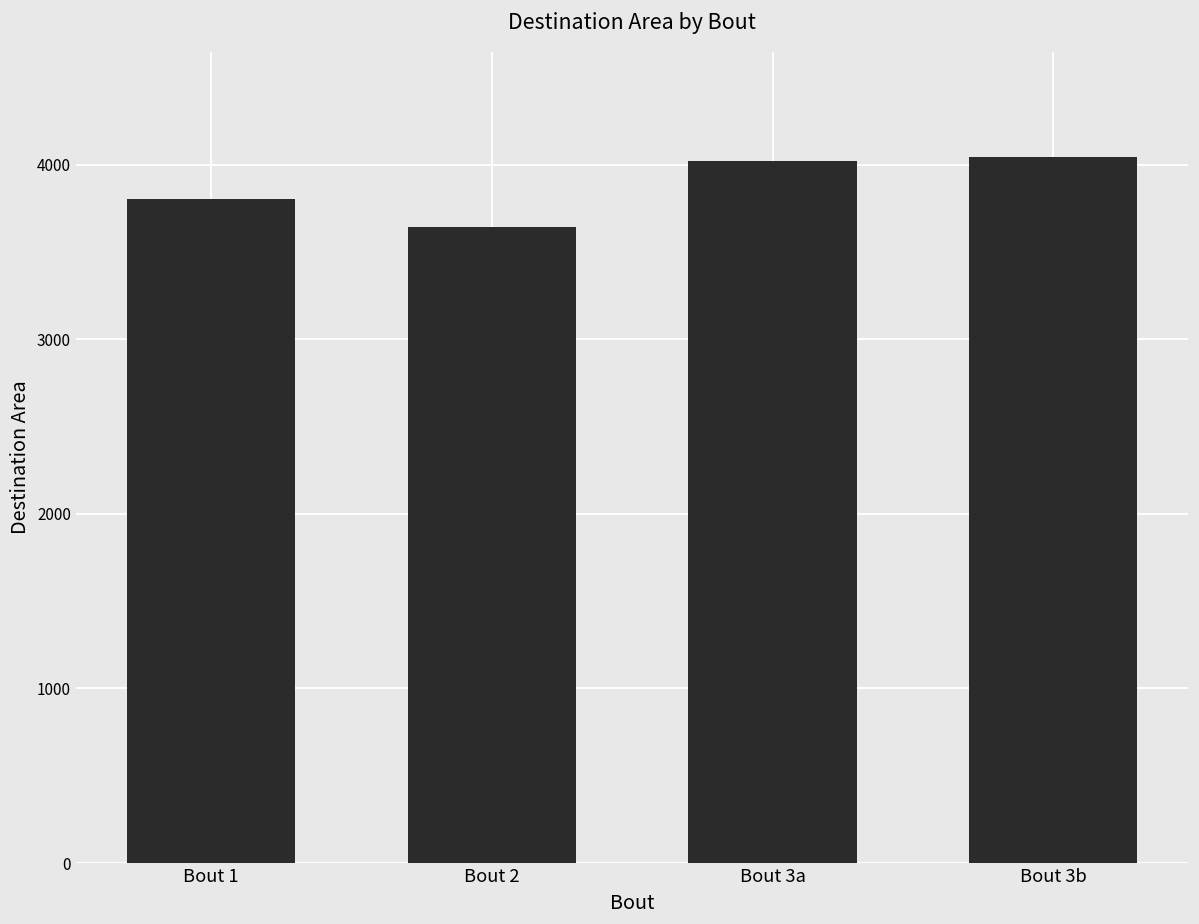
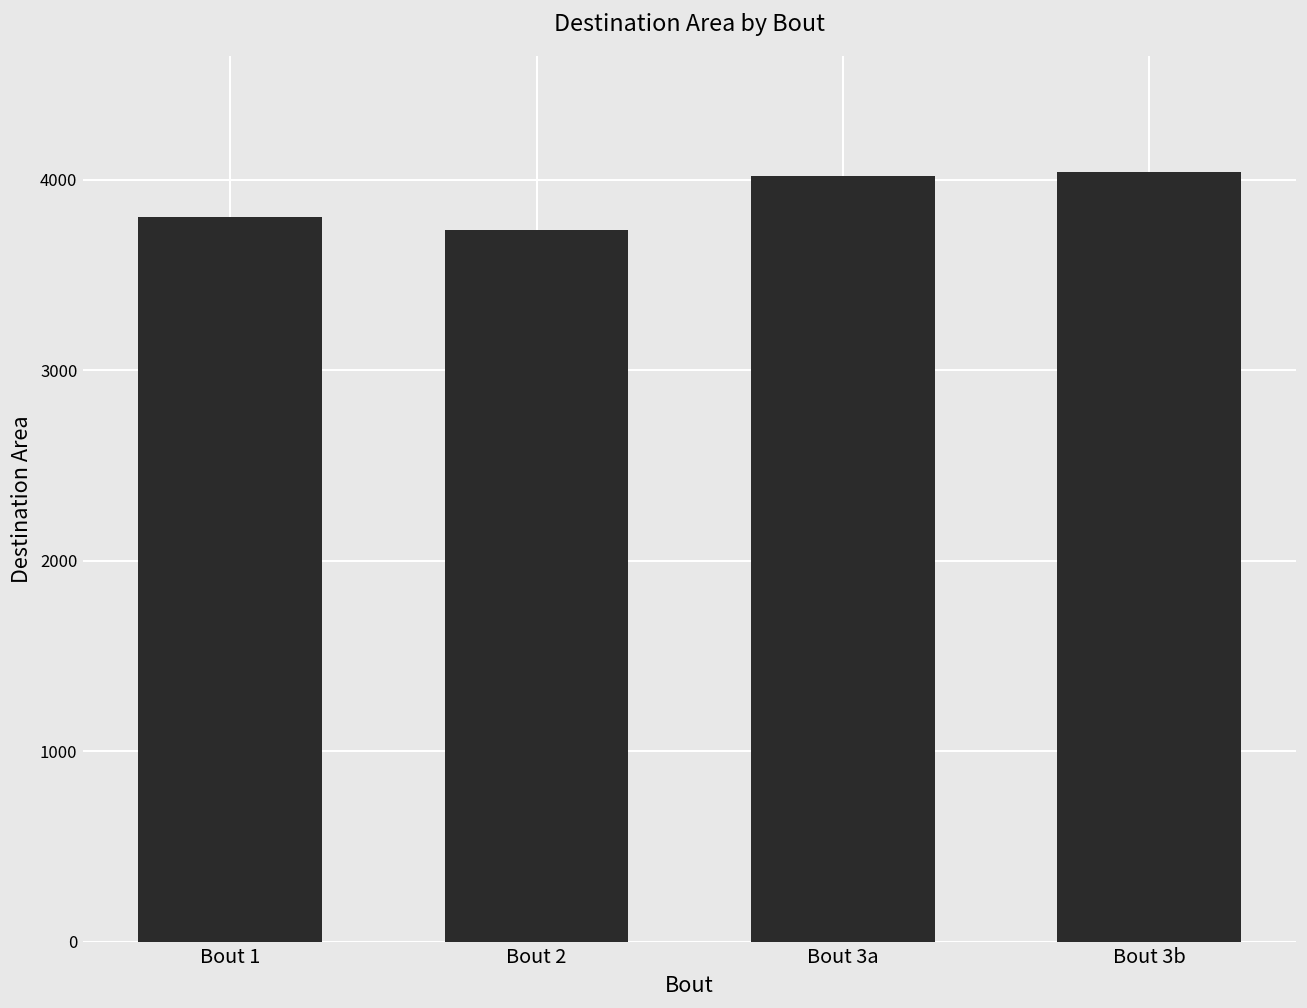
  {
    "Bout 1": 3810,
-   "Bout 2": 3650,
+   "Bout 2": 3740,
    "Bout 3a": 4020,
    "Bout 3b": 4040
  }
